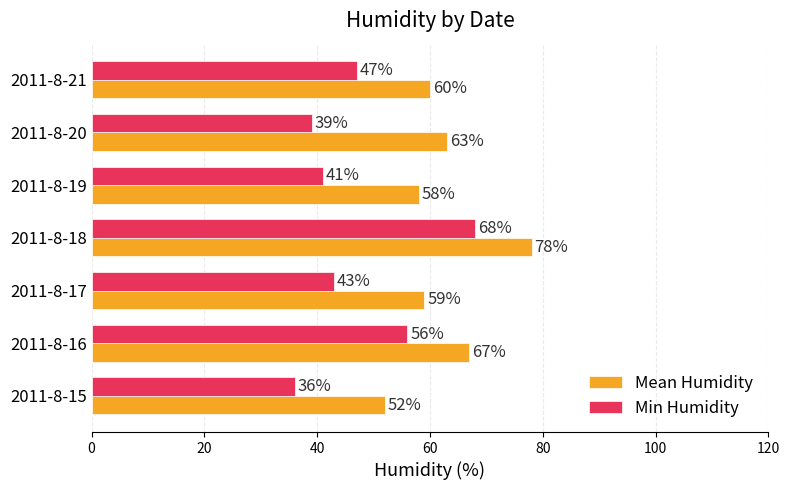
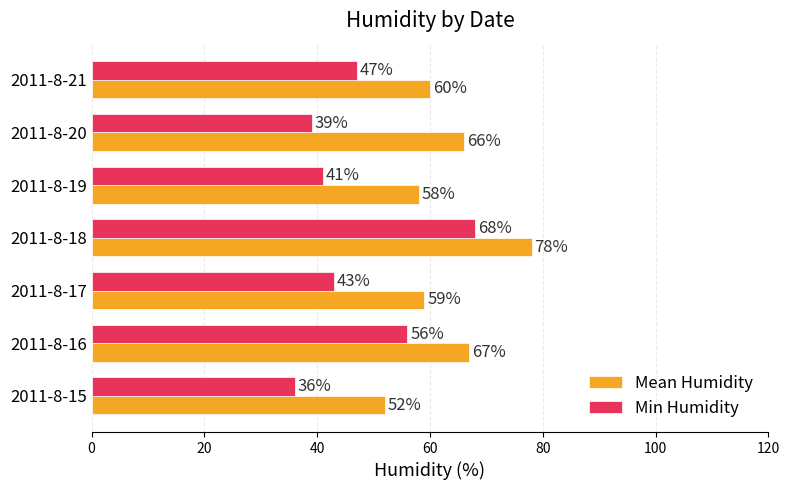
  {
    "Mean Humidity": {
      "2011-8-21": "60%",
-     "2011-8-20": "63%",
+     "2011-8-20": "66%",
      "2011-8-19": "58%",
      "2011-8-18": "78%",
      "2011-8-17": "59%",
      "2011-8-16": "67%",
      "2011-8-15": "52%"
    },
    "Min Humidity": {
      "2011-8-21": "47%",
      "2011-8-20": "39%",
      "2011-8-19": "41%",
      "2011-8-18": "68%",
      "2011-8-17": "43%",
      "2011-8-16": "56%",
      "2011-8-15": "36%"
    }
  }
